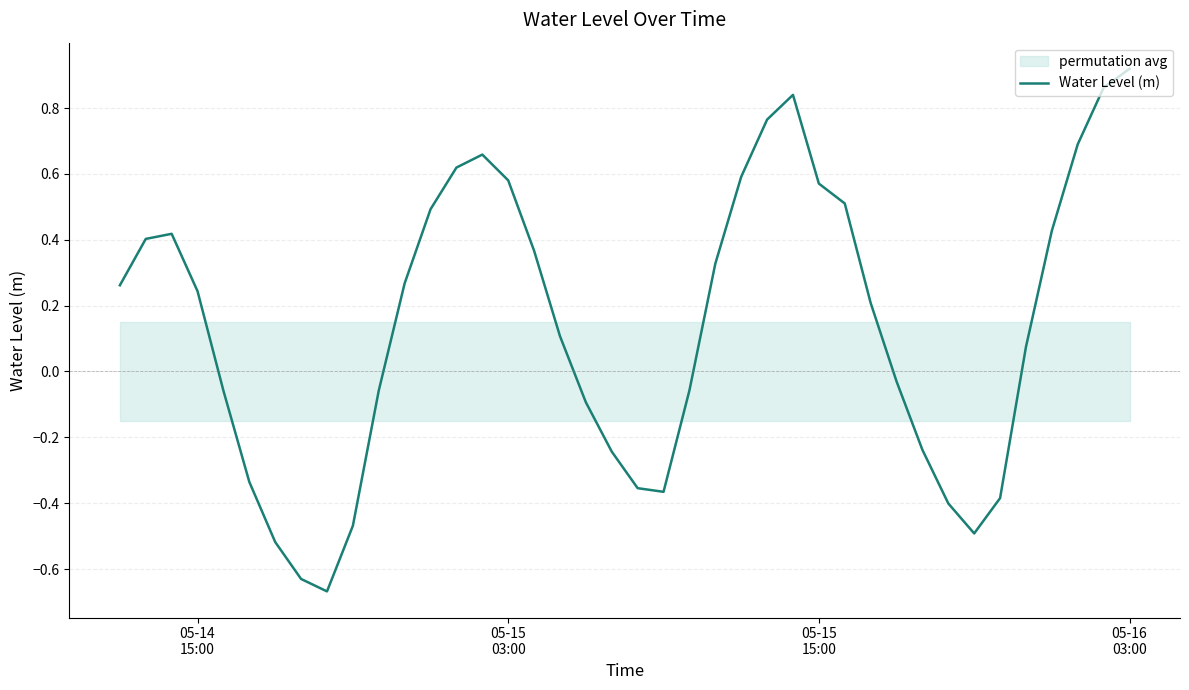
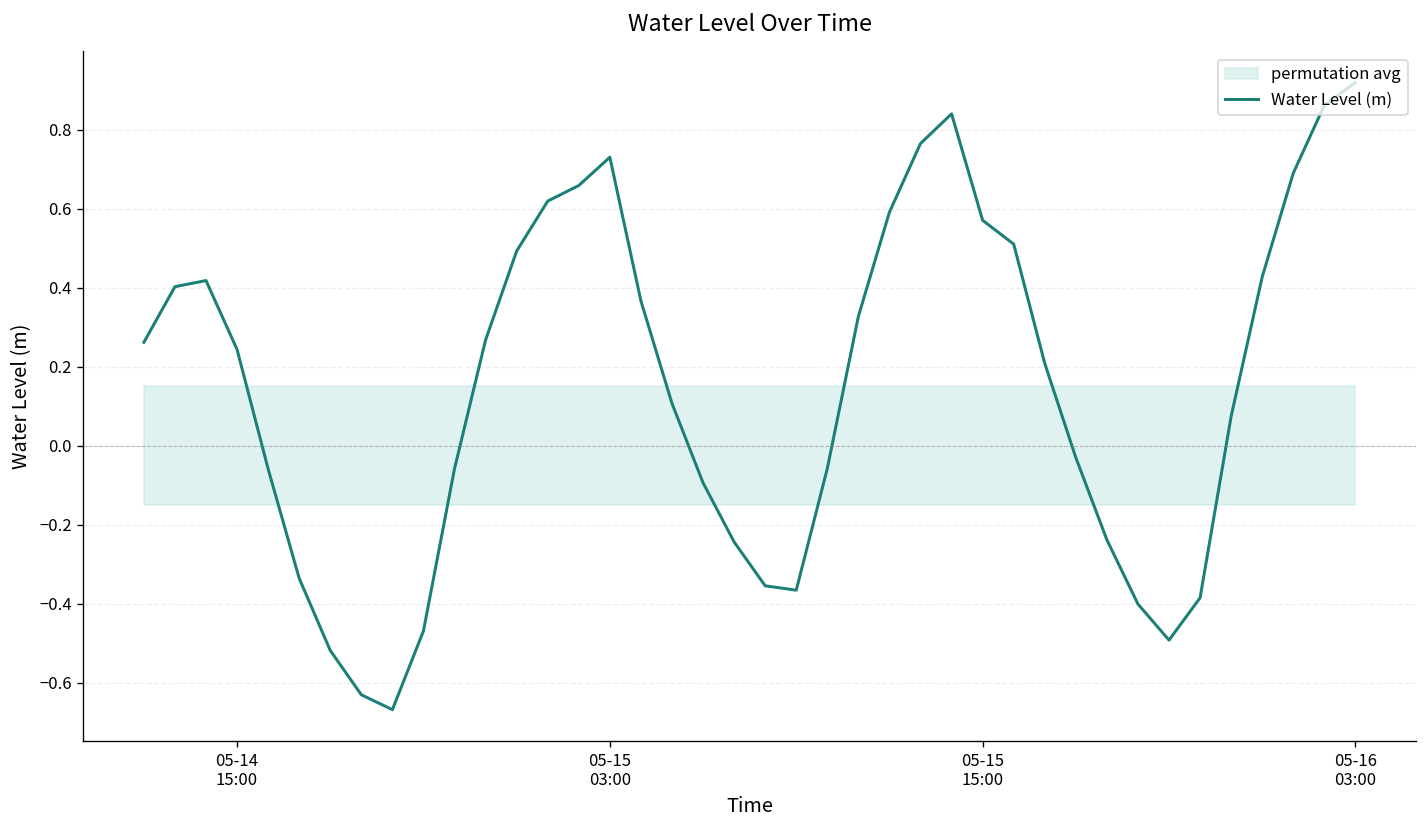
  {
    "Water Level (m)": {
      "05-14 15:00": 0.24,
-     "05-15 03:00": 0.58,
+     "05-15 03:00": 0.73,
      "05-15 15:00": 0.57
    },
    "permutation avg": {
      "05-14 15:00": 0.15,
      "05-15 03:00": 0.15,
      "05-15 15:00": 0.15,
      "05-16 03:00": 0.15
    }
  }
